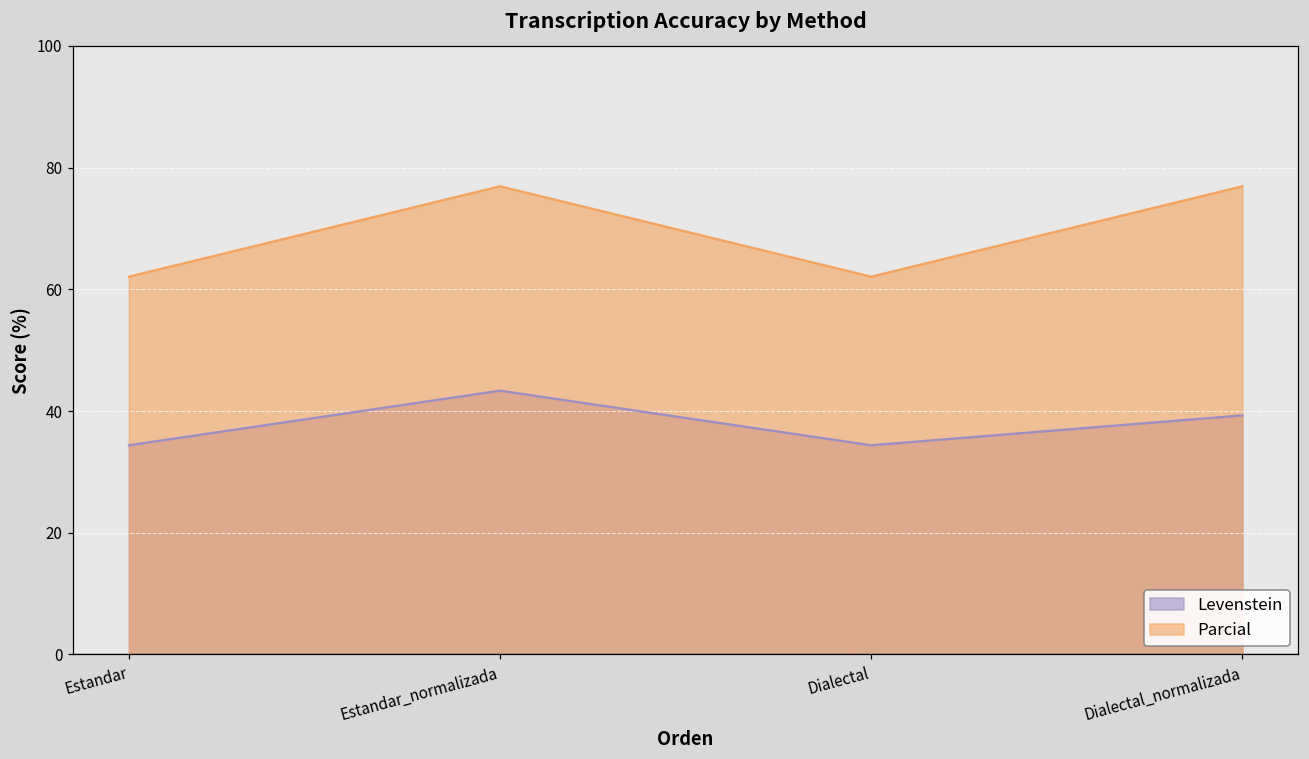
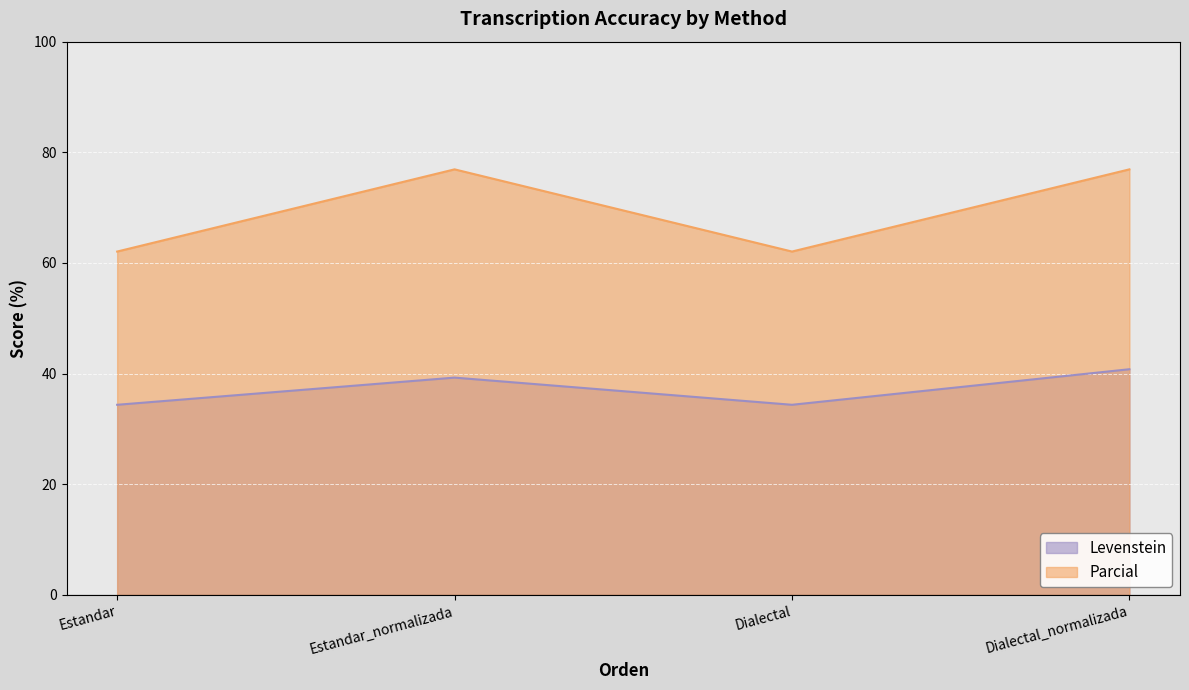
  {
    "Levenstein": {
      "Estandar": 34,
-     "Estandar_normalizada": 43,
+     "Estandar_normalizada": 39,
      "Dialectal": 34,
-     "Dialectal_normalizada": 39
+     "Dialectal_normalizada": 41
    },
    "Parcial": {
      "Estandar": 62,
      "Estandar_normalizada": 77,
      "Dialectal": 62,
      "Dialectal_normalizada": 77
    }
  }
